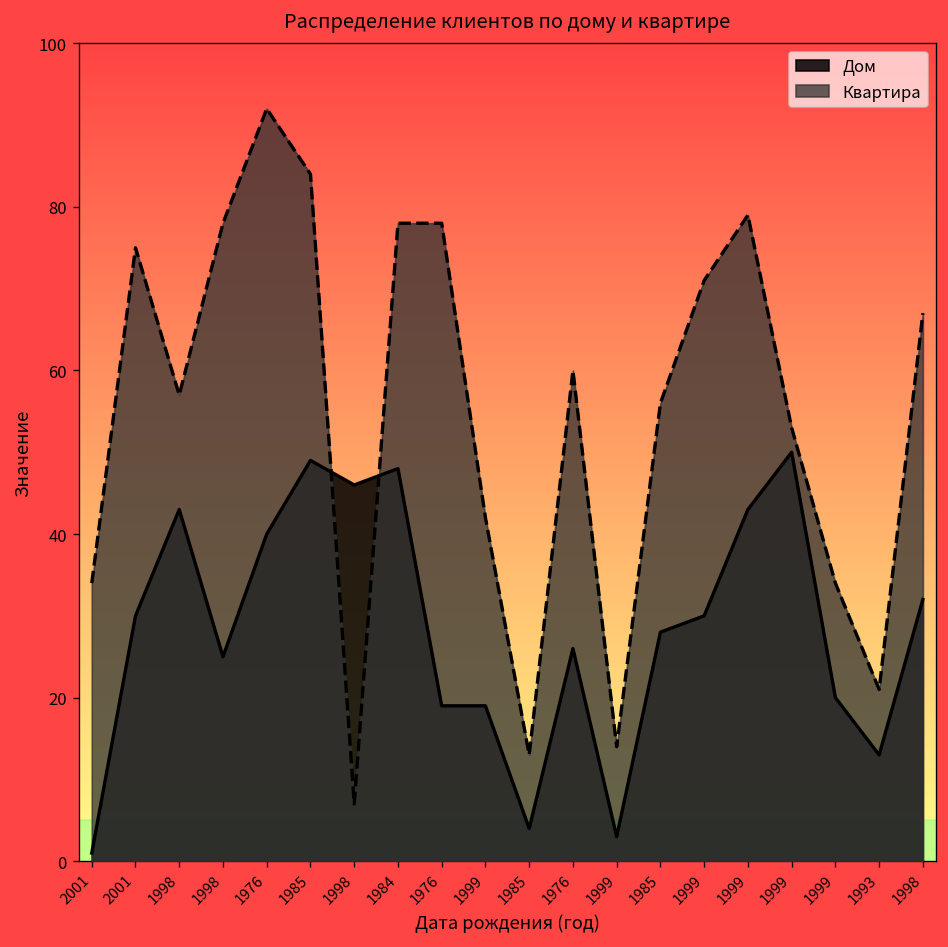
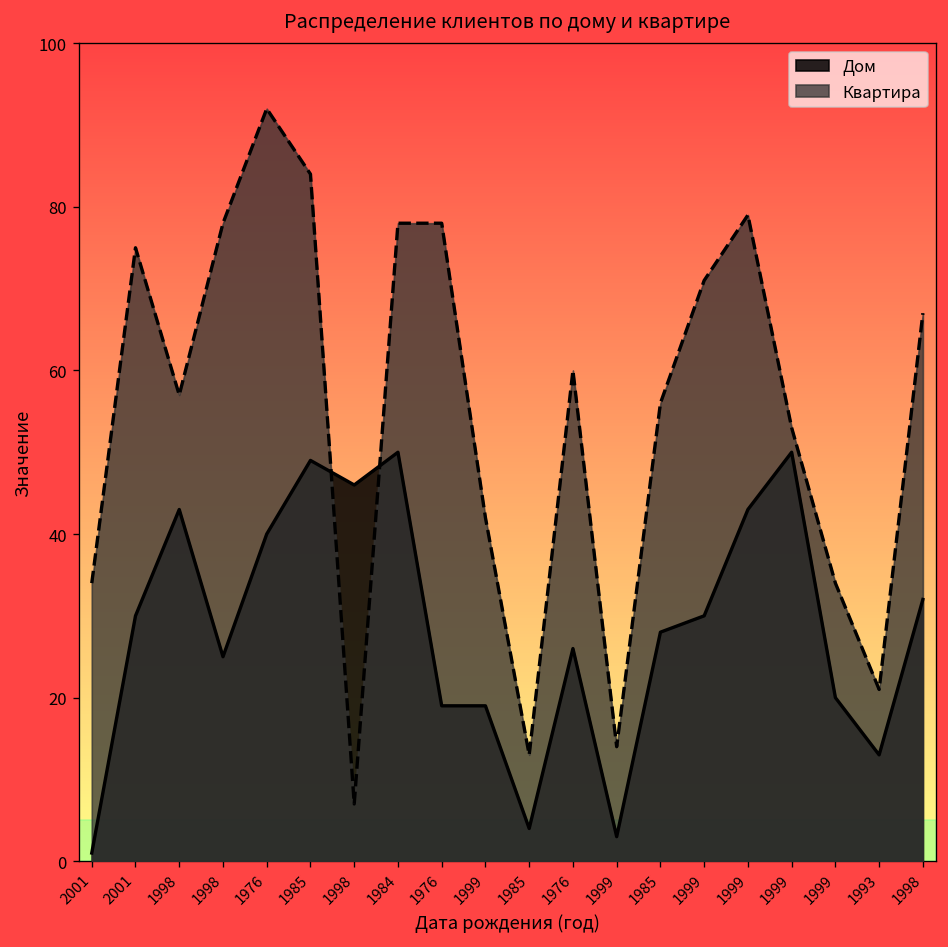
  {
    "Дом": {
-     "1984": 48,
+     "1984": 50,
      "1993": 13
    },
    "Квартира": {
      "1984": 78,
      "1993": 21
    }
  }
